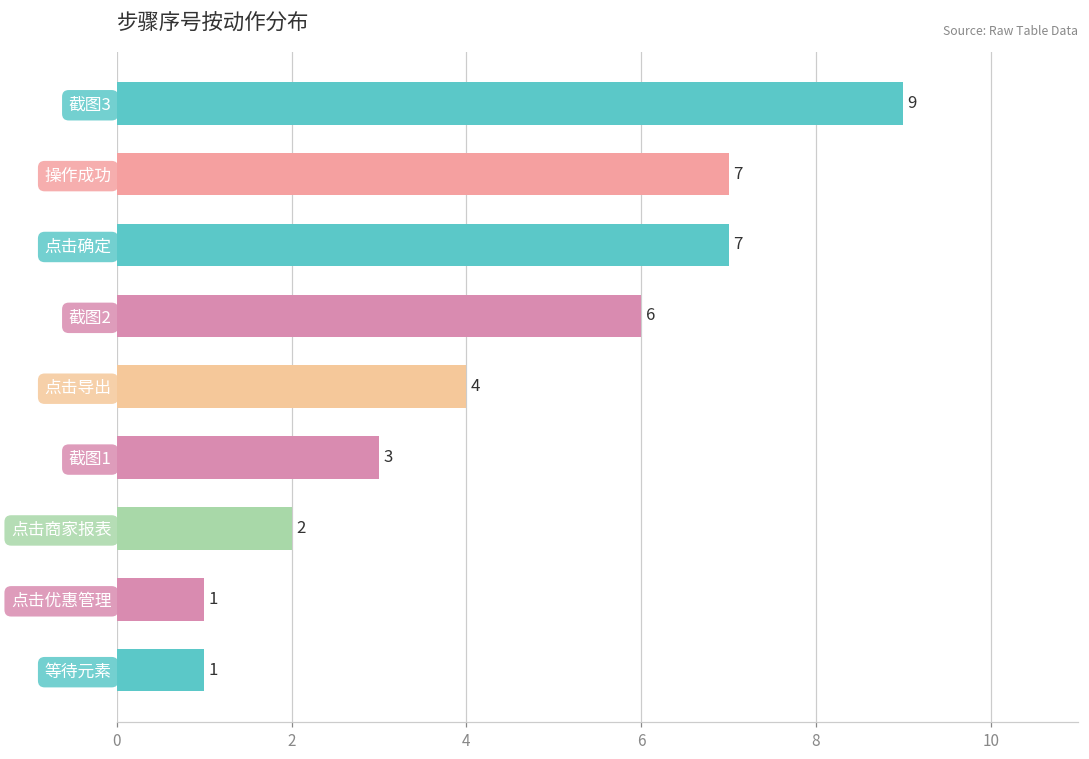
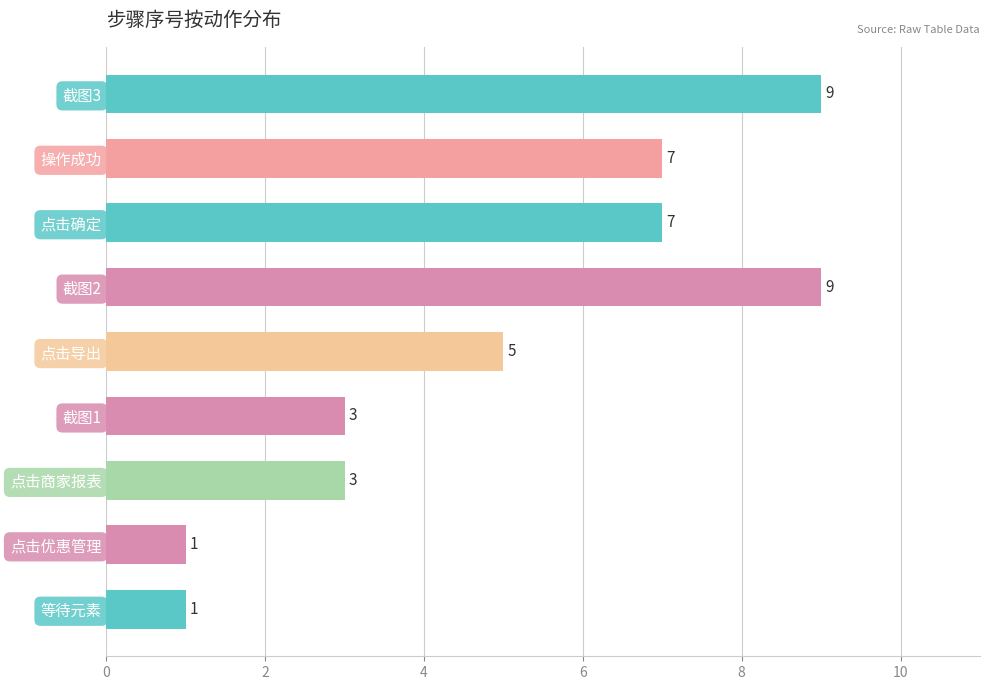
  {
    "截图3": 9,
    "操作成功": 7,
    "点击确定": 7,
-   "截图2": 6,
-   "点击导出": 4,
+   "截图2": 9,
+   "点击导出": 5,
    "截图1": 3,
-   "点击商家报表": 2,
+   "点击商家报表": 3,
    "点击优惠管理": 1,
    "等待元素": 1
  }
